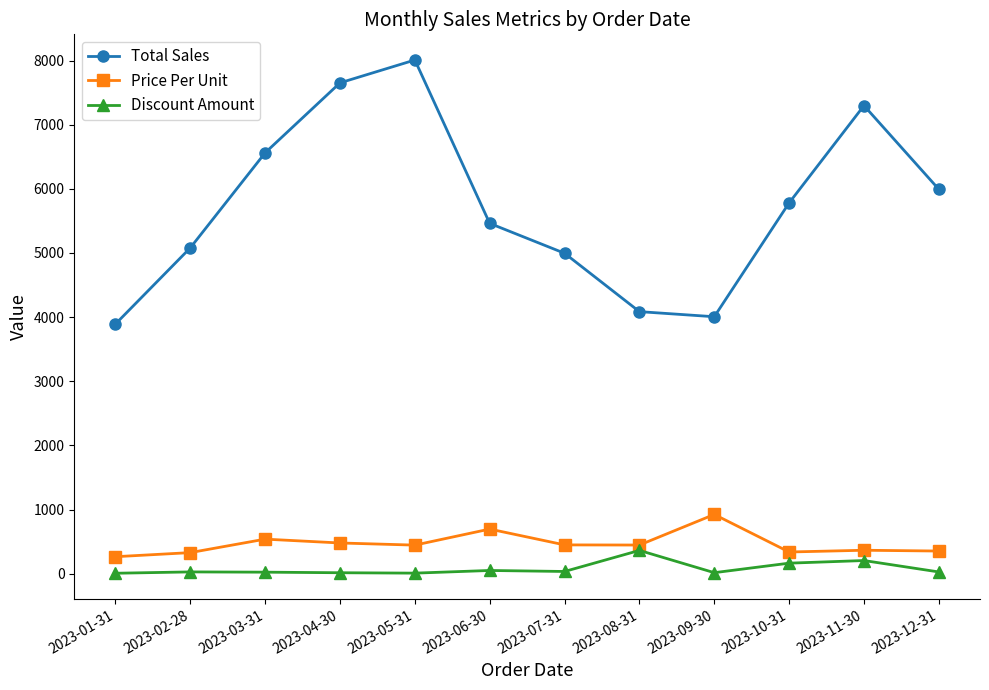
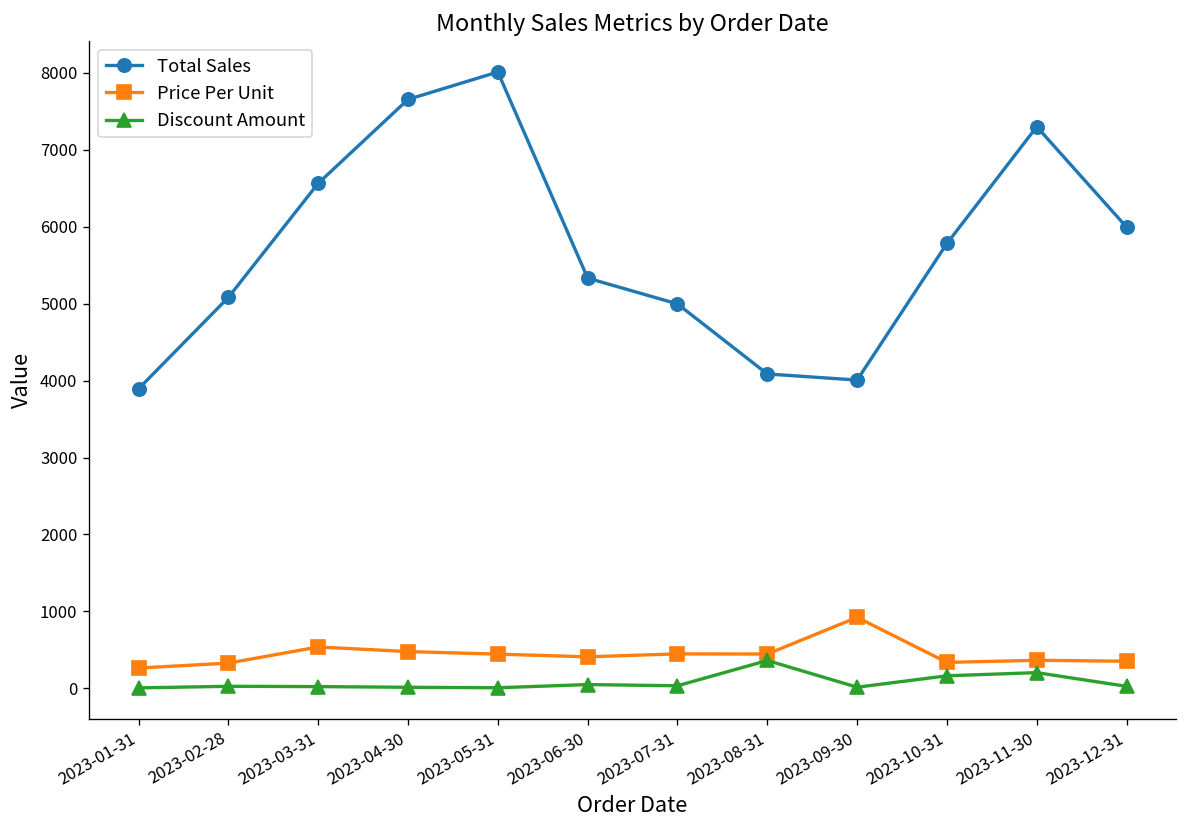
  {
    "Total Sales": {
      "2023-01-31": 3900,
      "2023-02-28": 5100,
      "2023-03-31": 6600,
      "2023-04-30": 7700,
      "2023-05-31": 8000,
-     "2023-06-30": 5500,
+     "2023-06-30": 5300,
      "2023-07-31": 5000,
      "2023-08-31": 4100,
      "2023-09-30": 4000,
      "2023-10-31": 5800,
      "2023-11-30": 7300,
      "2023-12-31": 6000
    },
    "Price Per Unit": {
      "2023-01-31": 300,
      "2023-02-28": 300,
      "2023-03-31": 500,
      "2023-04-30": 500,
      "2023-05-31": 400,
-     "2023-06-30": 700,
+     "2023-06-30": 400,
      "2023-07-31": 400,
      "2023-08-31": 400,
      "2023-09-30": 900,
      "2023-10-31": 300,
      "2023-11-30": 400,
      "2023-12-31": 400
    },
    "Discount Amount": {
      "2023-01-31": 0,
      "2023-02-28": 0,
      "2023-03-31": 0,
      "2023-04-30": 0,
      "2023-05-31": 0,
      "2023-06-30": 0,
      "2023-07-31": 0,
      "2023-08-31": 400,
      "2023-09-30": 0,
      "2023-10-31": 200,
      "2023-11-30": 200,
      "2023-12-31": 0
    }
  }
